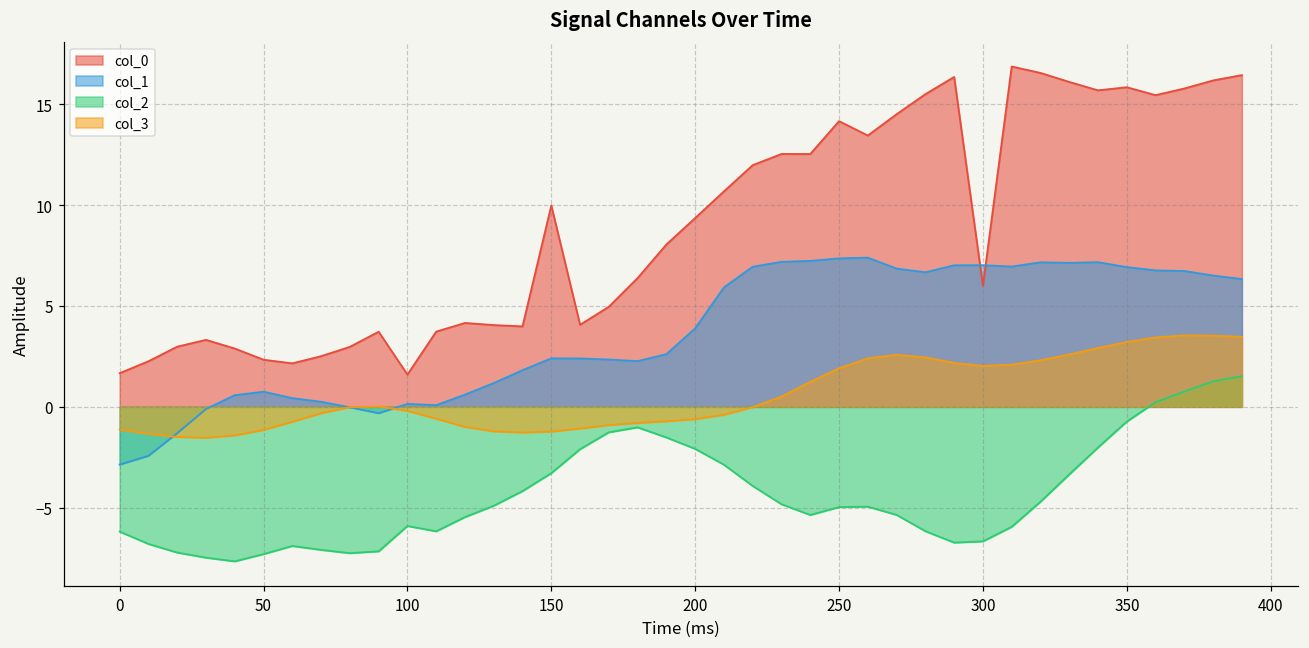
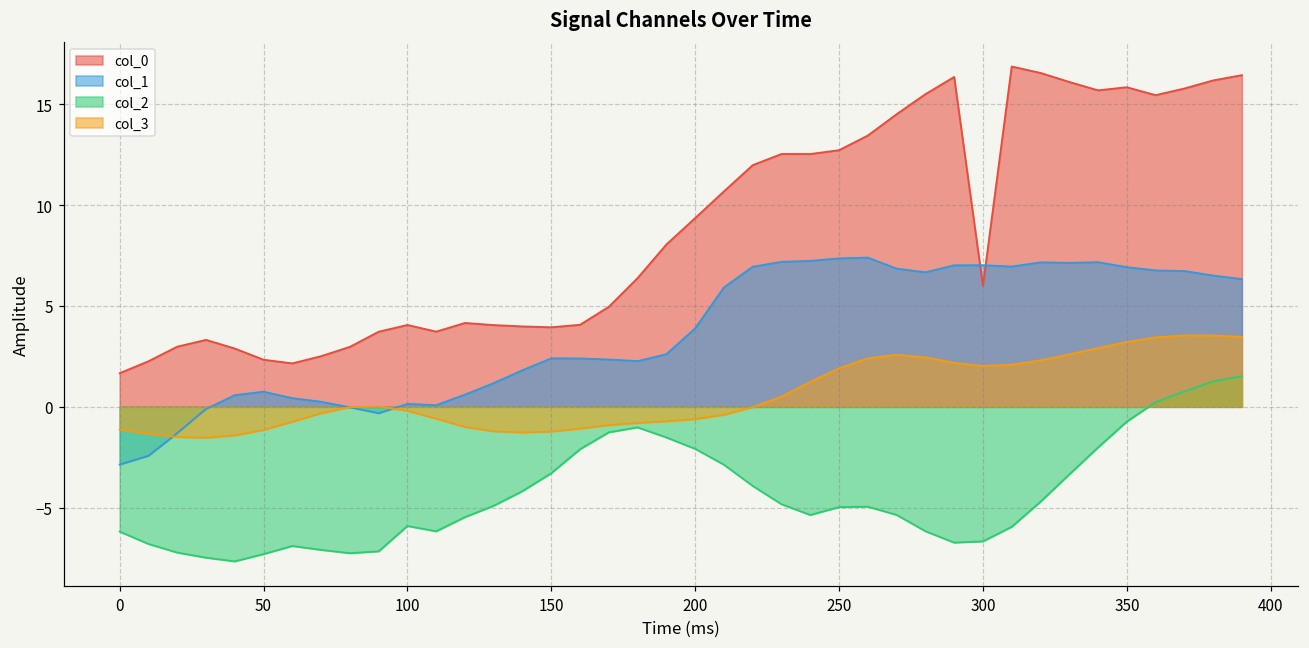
  {
    "col_0": {
      "0": 1.7,
      "50": 2.3,
-     "100": 1.6,
-     "150": 10.0,
+     "100": 4.1,
+     "150": 3.9,
      "200": 9.4,
-     "250": 14.2,
+     "250": 12.7,
      "300": 6.0,
      "350": 15.8
    }
  }
